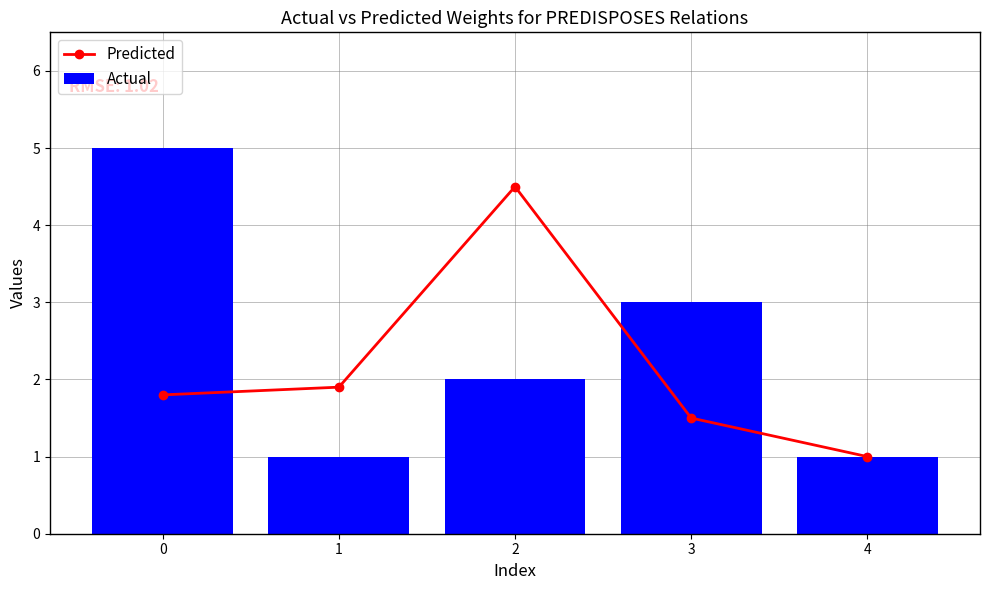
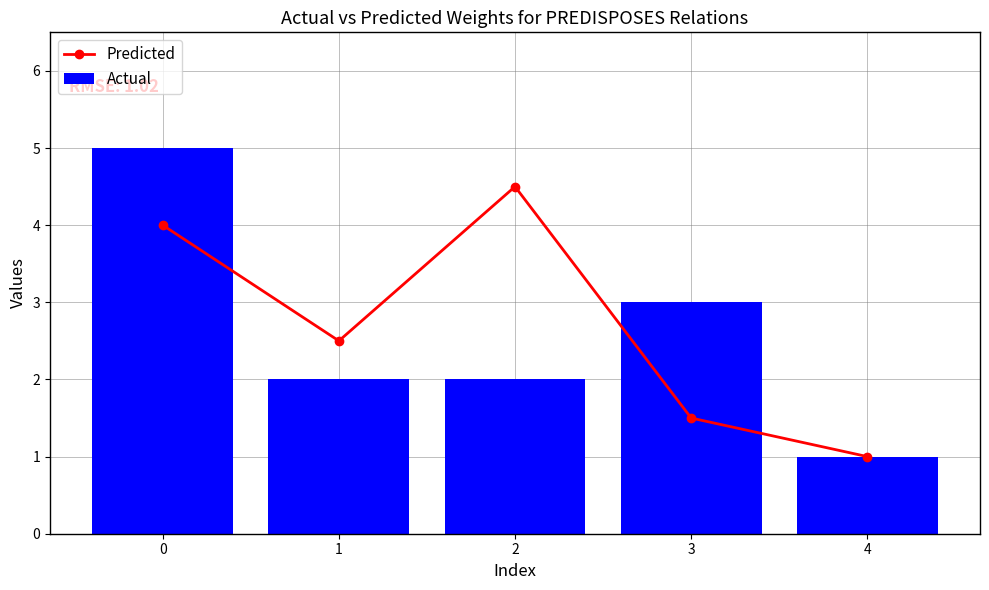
  {
    "Predicted": {
-     "0": 1.8,
-     "1": 1.9,
+     "0": 4.0,
+     "1": 2.5,
      "2": 4.5,
      "3": 1.5,
      "4": 1.0
    },
    "Actual": {
      "0": 5,
-     "1": 1,
+     "1": 2,
      "2": 2,
      "3": 3,
      "4": 1
    }
  }
